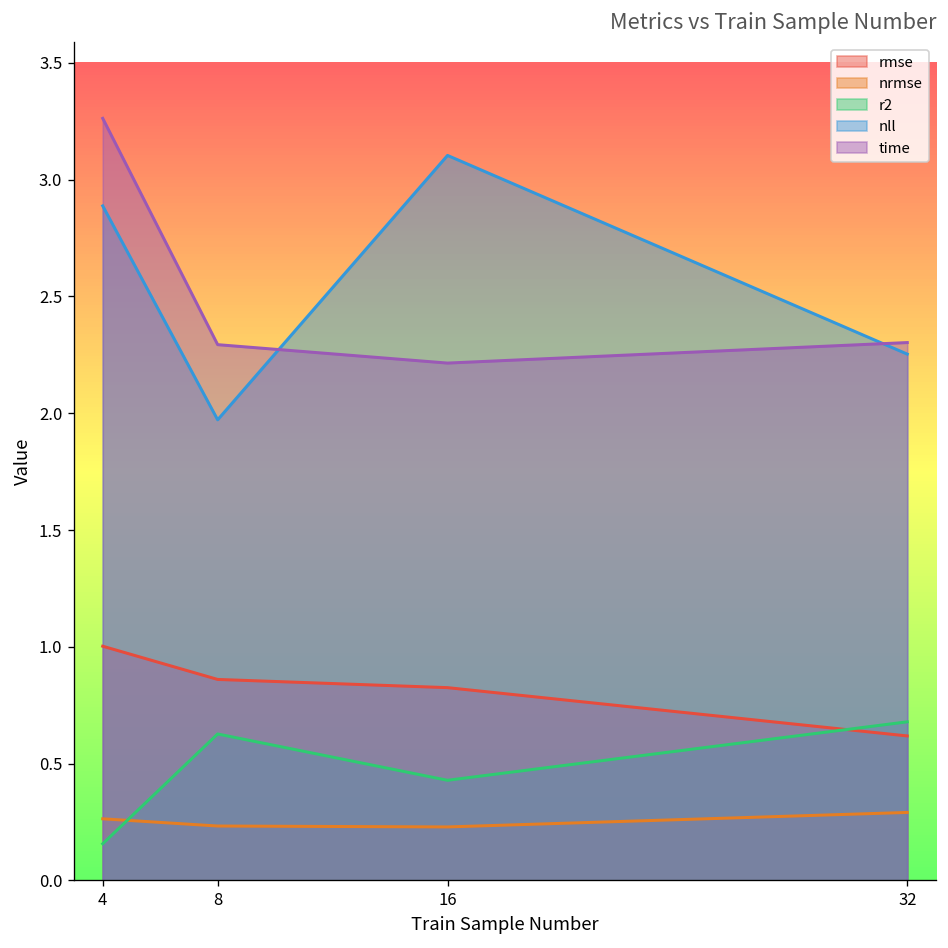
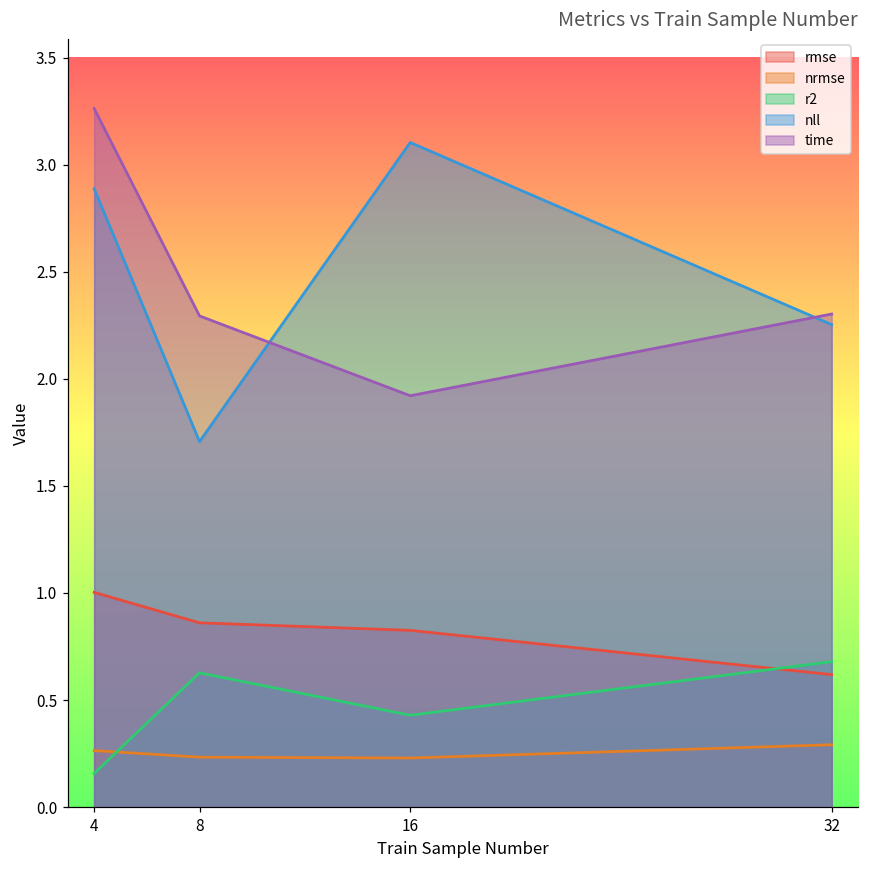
  {
    "r2": {
      "4": 0.16,
      "8": 0.63,
      "16": 0.43,
      "32": 0.68
    },
    "nll": {
      "4": 2.89,
-     "8": 1.97,
+     "8": 1.71,
      "16": 3.10,
      "32": 2.25
    },
    "time": {
      "4": 3.26,
      "8": 2.29,
-     "16": 2.21,
+     "16": 1.92,
      "32": 2.30
    }
  }
